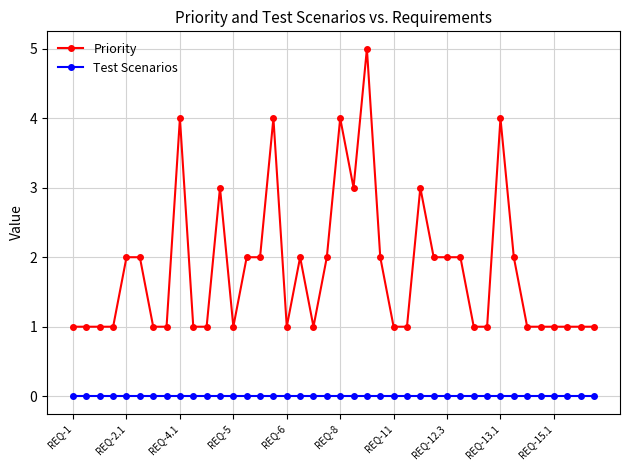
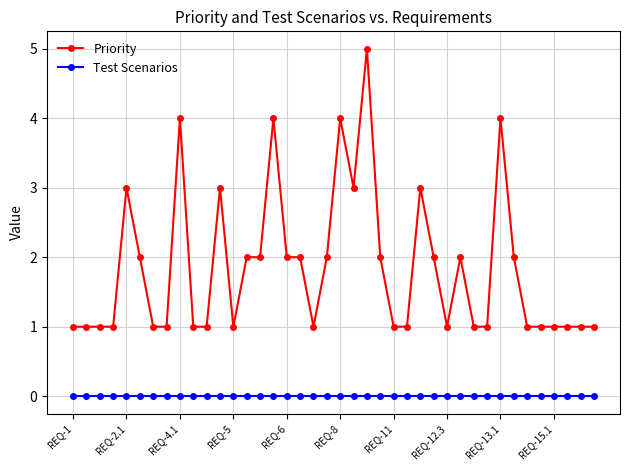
  {
    "Priority": {
      "REQ-1": 1,
-     "REQ-2.1": 2,
+     "REQ-2.1": 3,
      "REQ-4.1": 4,
      "REQ-5": 1,
-     "REQ-6": 1,
+     "REQ-6": 2,
      "REQ-8": 4,
      "REQ-11": 1,
-     "REQ-12.3": 2,
+     "REQ-12.3": 1,
      "REQ-13.1": 4,
      "REQ-15.1": 1
    },
    "Test Scenarios": {
      "REQ-1": 0,
      "REQ-2.1": 0,
      "REQ-4.1": 0,
      "REQ-5": 0,
      "REQ-6": 0,
      "REQ-8": 0,
      "REQ-11": 0,
      "REQ-12.3": 0,
      "REQ-13.1": 0,
      "REQ-15.1": 0
    }
  }
